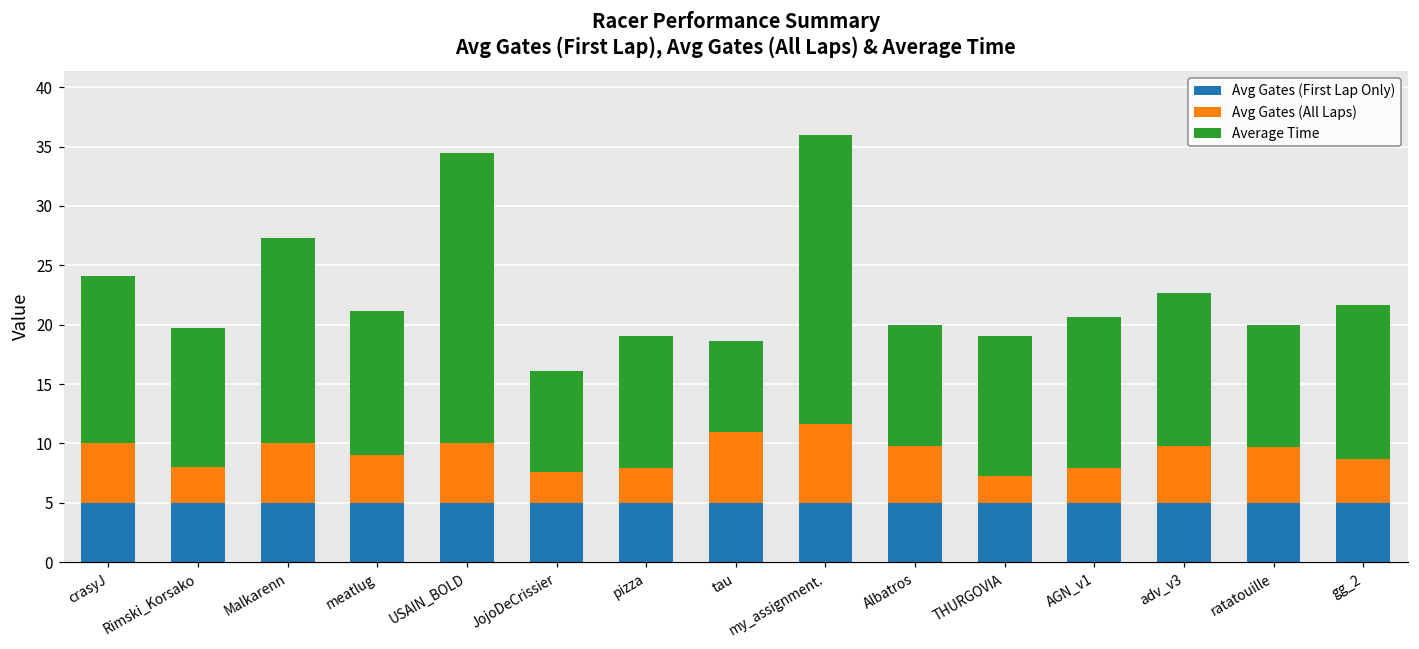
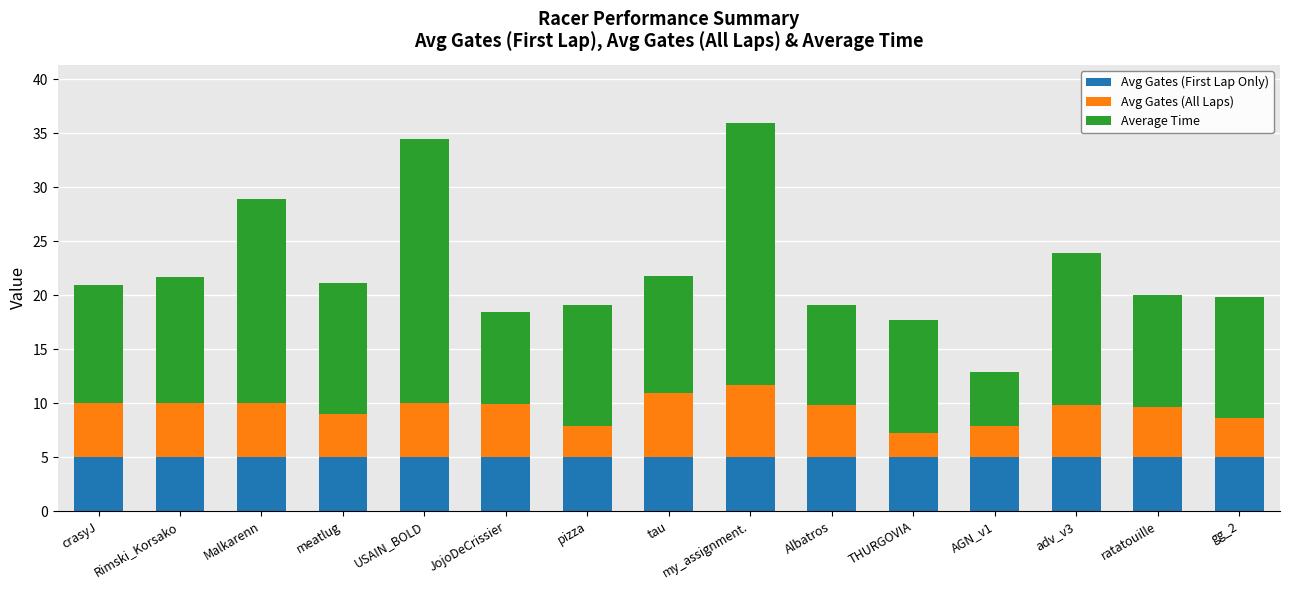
  {
    "Avg Gates (First Lap Only)": {
      "crasyJ": 5.0,
      "Rimski_Korsako": 5.0,
      "Malkarenn": 5.0,
      "meatlug": 5.0,
      "USAIN_BOLD": 5.0,
      "JojoDeCrissier": 5.0,
      "pizza": 5.0,
      "tau": 5.0,
      "my_assignment.": 5.0,
      "Albatros": 5.0,
      "THURGOVIA": 5.0,
      "AGN_v1": 5.0,
      "adv_v3": 5.0,
      "ratatouille": 5.0,
      "gg_2": 5.0
    },
    "Avg Gates (All Laps)": {
      "crasyJ": 5.0,
-     "Rimski_Korsako": 3,
+     "Rimski_Korsako": 5,
      "Malkarenn": 5.0,
      "meatlug": 4.0,
      "USAIN_BOLD": 5.0,
-     "JojoDeCrissier": 2.6,
+     "JojoDeCrissier": 4.9,
      "pizza": 2.9,
      "tau": 6.0,
      "my_assignment.": 6.7,
      "Albatros": 4.8,
      "THURGOVIA": 2.3,
      "AGN_v1": 2.9,
      "adv_v3": 4.8,
      "ratatouille": 4.7,
      "gg_2": 3.7
    },
    "Average Time": {
-     "crasyJ": 14.1,
+     "crasyJ": 10.9,
      "Rimski_Korsako": 11.7,
-     "Malkarenn": 17.3,
+     "Malkarenn": 18.9,
      "meatlug": 12.1,
      "USAIN_BOLD": 24.5,
      "JojoDeCrissier": 8.5,
      "pizza": 11.1,
-     "tau": 7.6,
+     "tau": 10.8,
      "my_assignment.": 24.3,
-     "Albatros": 10.2,
-     "THURGOVIA": 11.8,
-     "AGN_v1": 12.8,
-     "adv_v3": 12.9,
+     "Albatros": 9.3,
+     "THURGOVIA": 10.5,
+     "AGN_v1": 5.0,
+     "adv_v3": 14.2,
      "ratatouille": 10.3,
-     "gg_2": 13.0
+     "gg_2": 11.2
    }
  }
